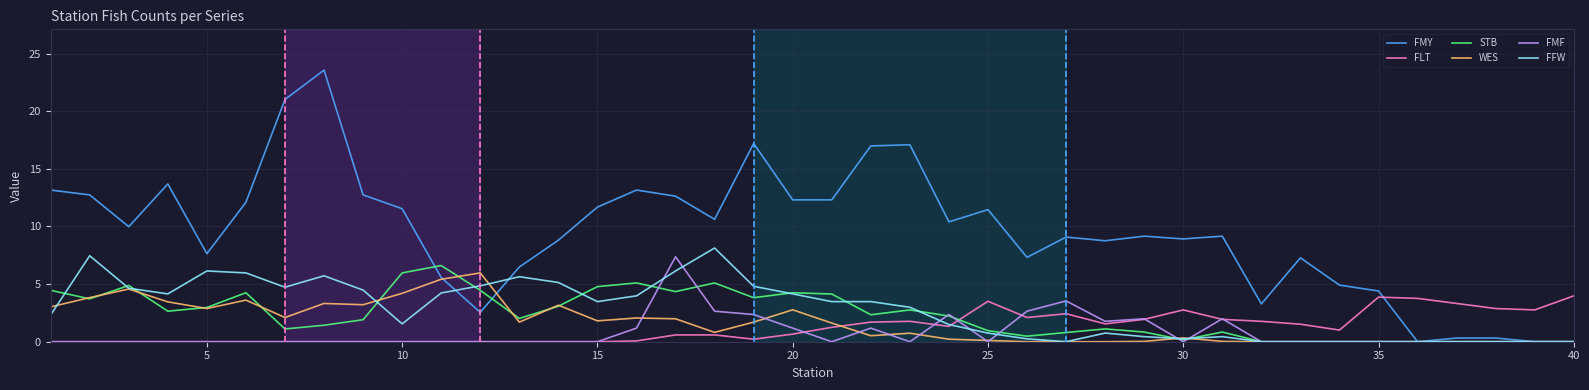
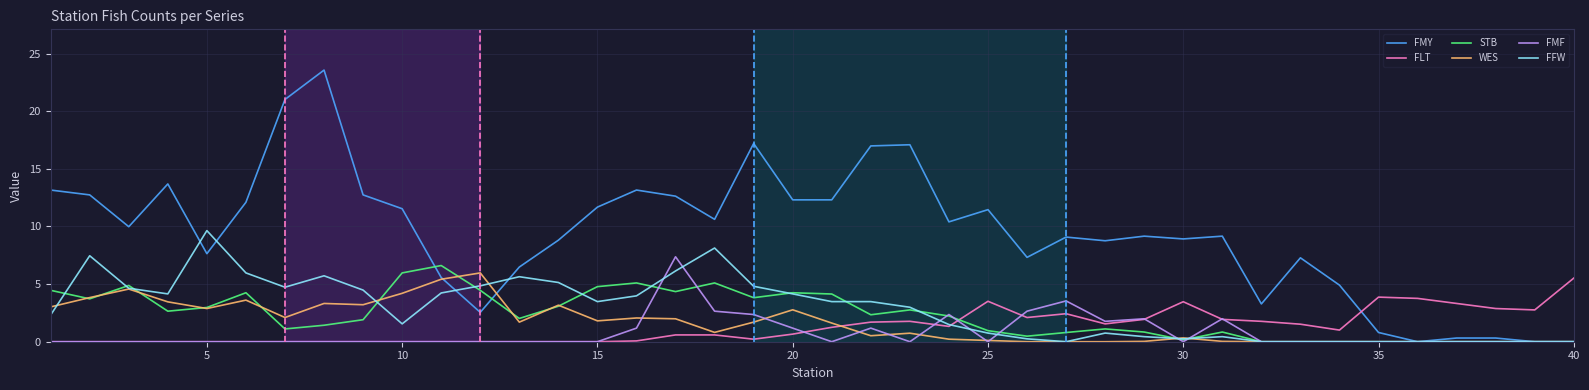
  {
    "FMY": {
      "5": 7.6,
      "10": 11.5,
      "15": 11.7,
      "20": 12.3,
      "25": 11.5,
      "30": 8.9,
-     "35": 4.4
+     "35": 0.8
    },
    "FLT": {
      "20": 0.7,
      "25": 3.5,
-     "30": 2.8,
+     "30": 3.5,
      "35": 3.9,
-     "40": 4.0
+     "40": 5.5
    },
    "STB": {
      "10": 6.0,
      "15": 4.8
    },
    "WES": {
      "10": 4.2,
      "15": 1.8,
      "20": 2.8
    },
    "FMF": {
      "20": 1.2
    },
    "FFW": {
-     "5": 6.1,
+     "5": 9.6,
      "10": 1.6,
      "15": 3.5
    }
  }
